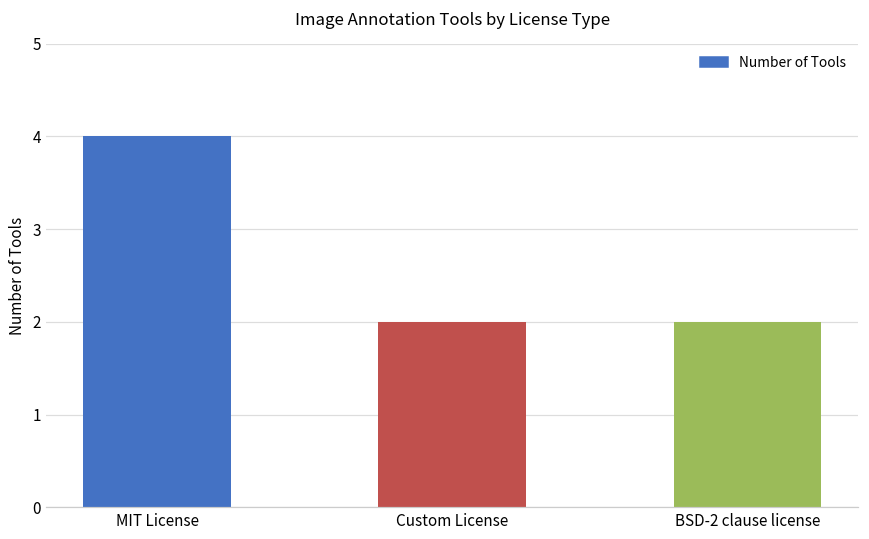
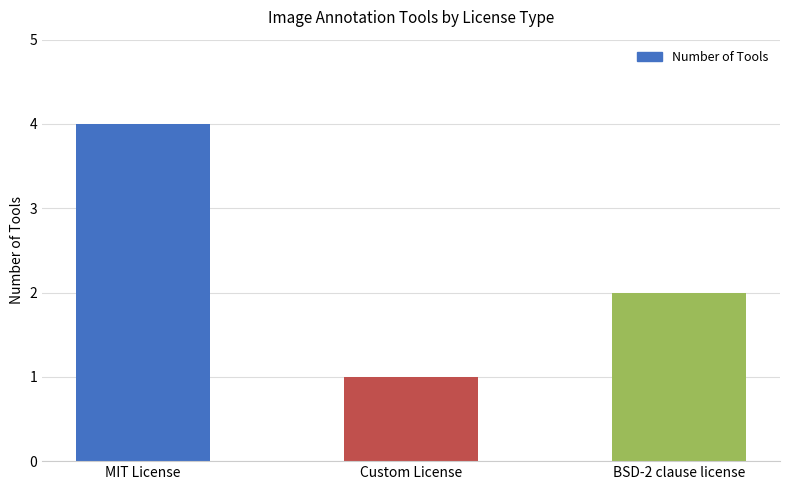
  {
    "MIT License": 4,
-   "Custom License": 2,
+   "Custom License": 1,
    "BSD-2 clause license": 2
  }
